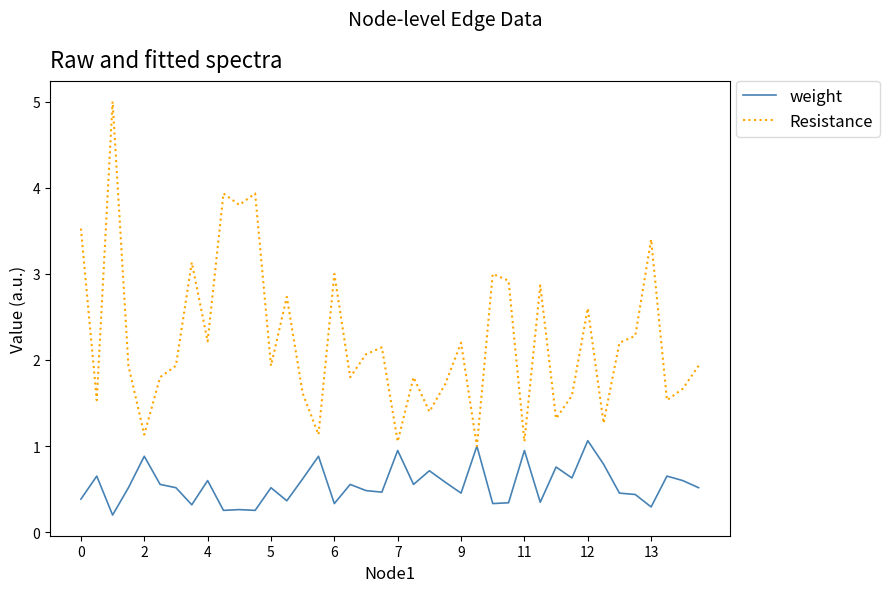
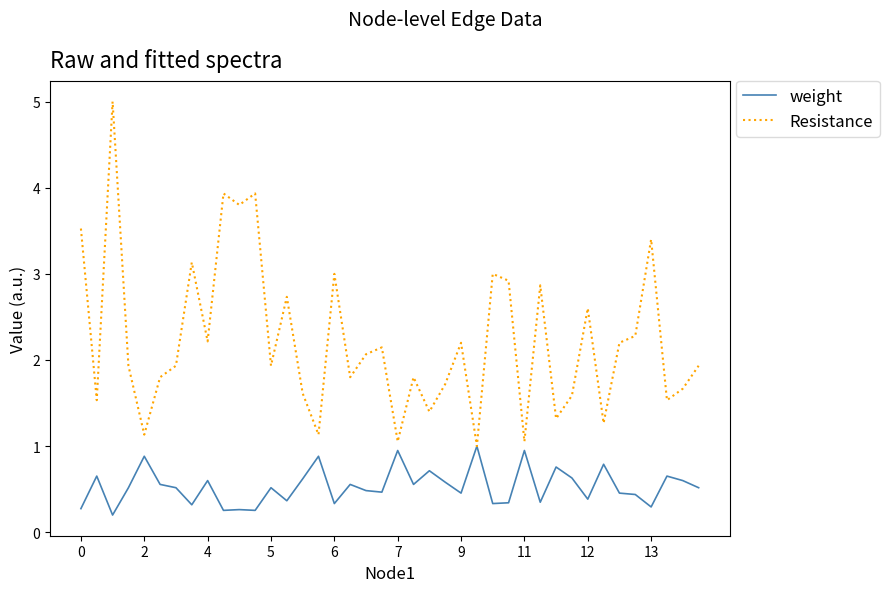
  {
    "weight": {
-     "0": 0.4,
+     "0": 0.3,
      "4": 0.6,
-     "12": 1.1
+     "12": 0.4
    },
    "Resistance": {
      "0": 3.5,
      "4": 2.2,
      "12": 2.6
    }
  }
